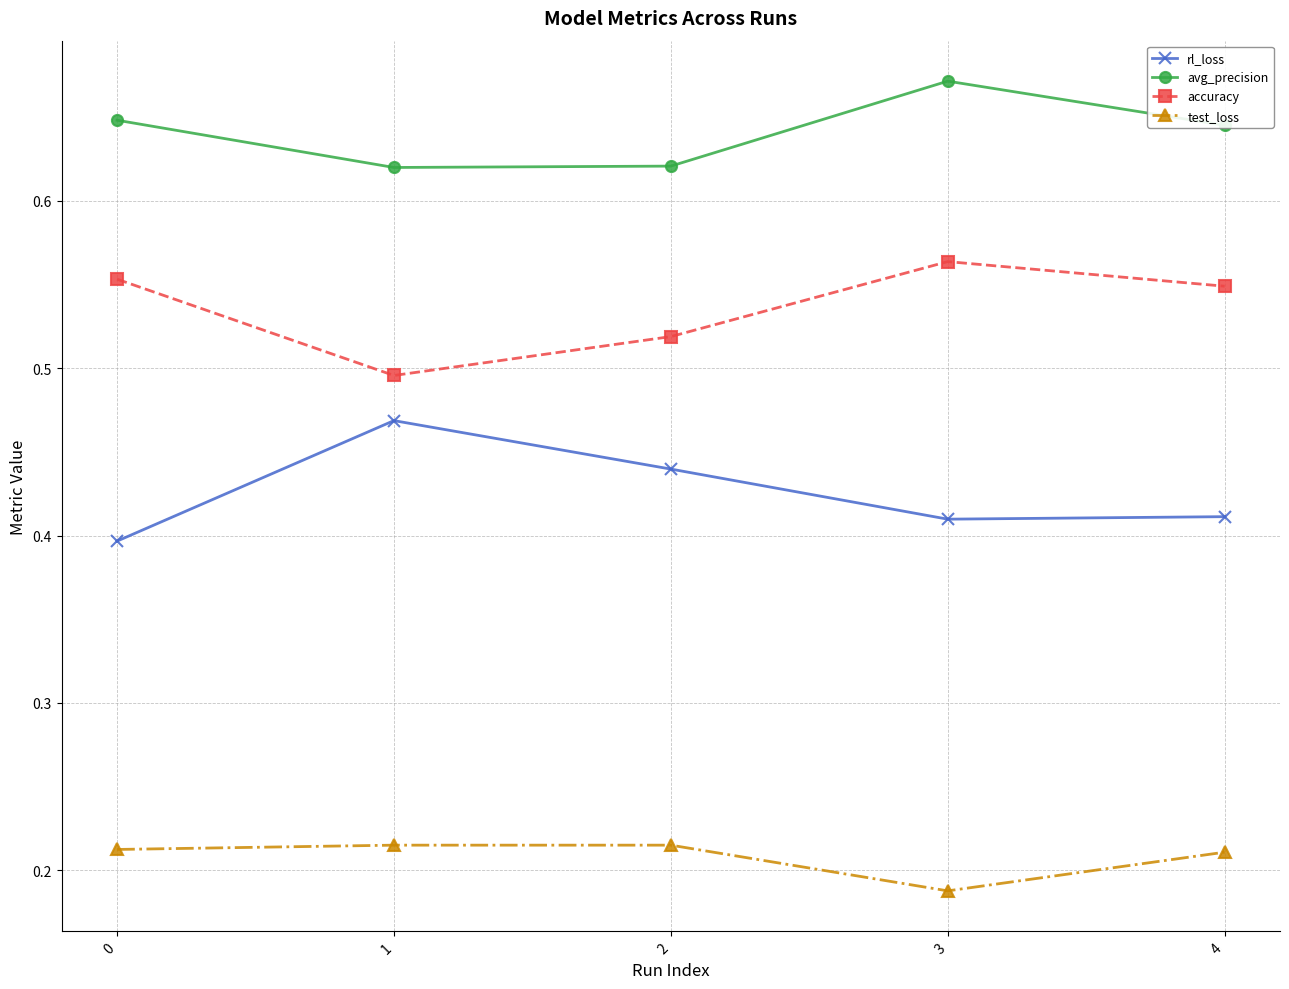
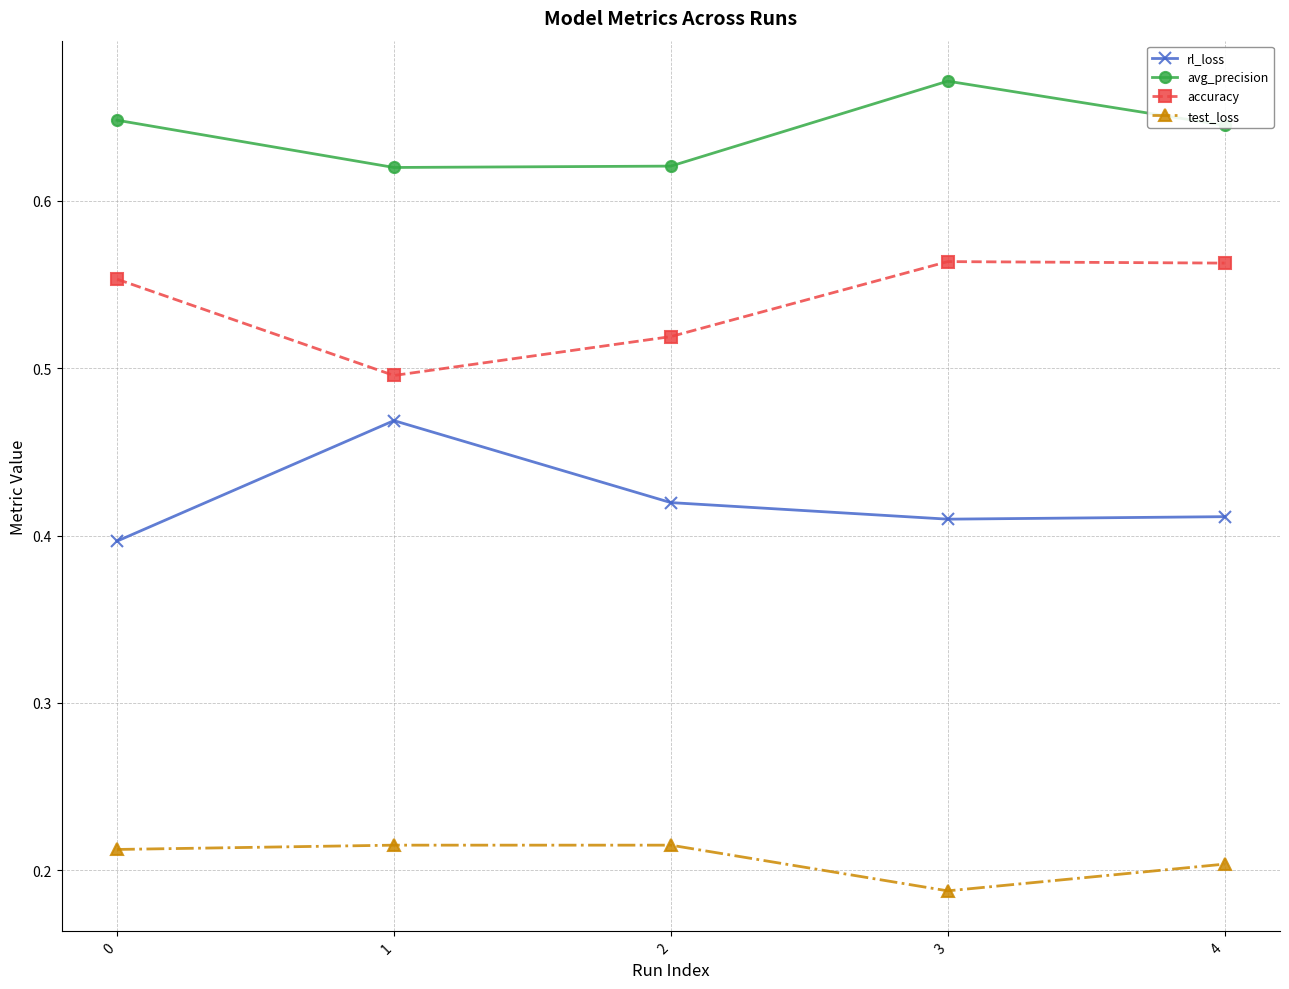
  {
    "rl_loss": {
      "0": 0.397,
      "1": 0.469,
-     "2": 0.440,
+     "2": 0.420,
      "3": 0.410,
      "4": 0.411
    },
    "avg_precision": {
      "0": 0.648,
      "1": 0.620,
      "2": 0.621,
      "3": 0.672
    },
    "accuracy": {
      "0": 0.553,
      "1": 0.496,
      "2": 0.519,
      "3": 0.564,
-     "4": 0.549
+     "4": 0.563
    },
    "test_loss": {
      "0": 0.212,
      "1": 0.215,
      "2": 0.215,
      "3": 0.188,
-     "4": 0.211
+     "4": 0.204
    }
  }
